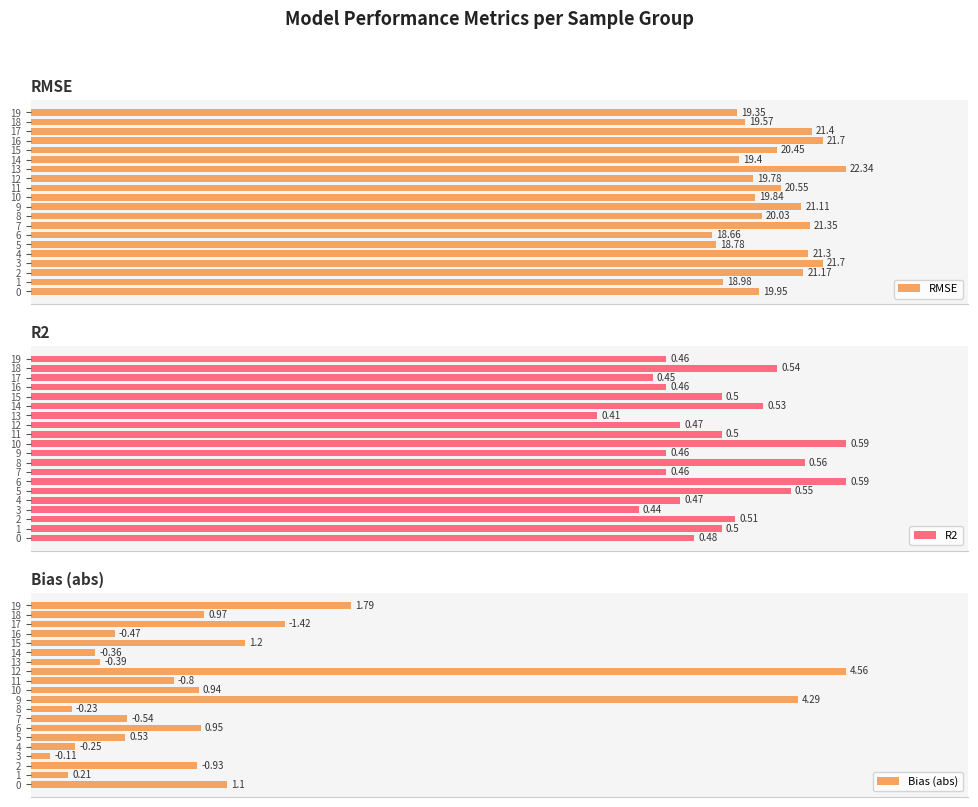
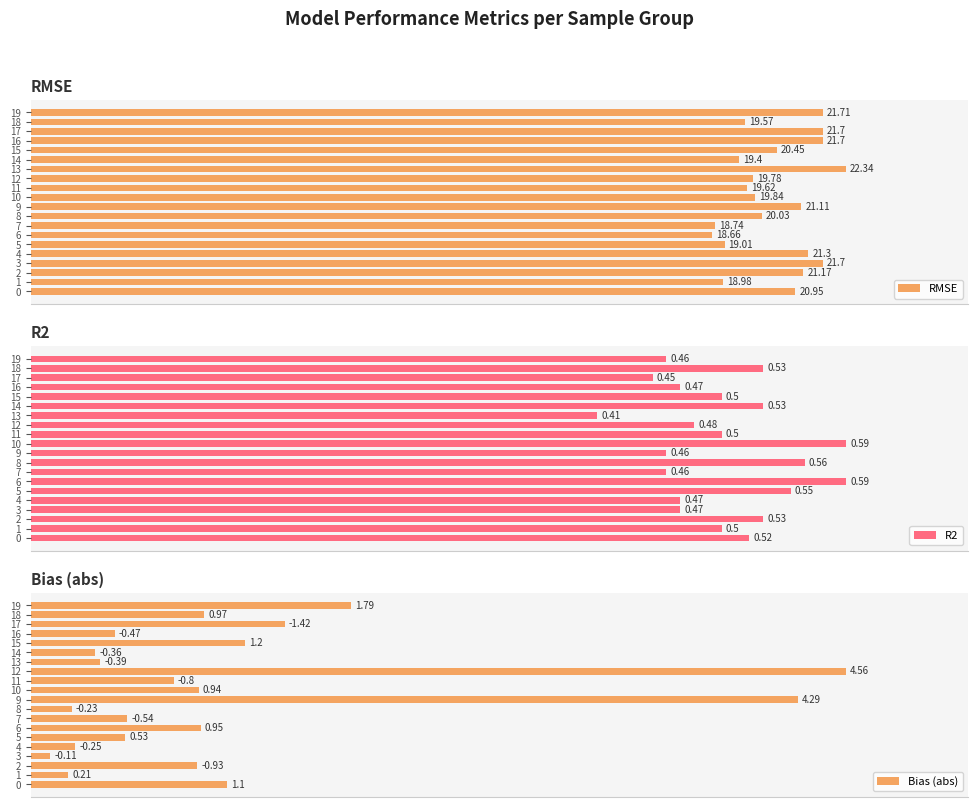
  {
    "RMSE": {
-     "19": 19.35,
-     "17": 21.4,
-     "11": 20.55,
-     "7": 21.35,
-     "5": 18.78,
-     "0": 19.95
+     "19": 21.71,
+     "17": 21.7,
+     "11": 19.62,
+     "7": 18.74,
+     "5": 19.01,
+     "0": 20.95
    },
    "R2": {
-     "18": 0.54,
-     "16": 0.46,
-     "12": 0.47,
-     "3": 0.44,
-     "2": 0.51,
-     "0": 0.48
+     "18": 0.53,
+     "16": 0.47,
+     "12": 0.48,
+     "3": 0.47,
+     "2": 0.53,
+     "0": 0.52
    }
  }
